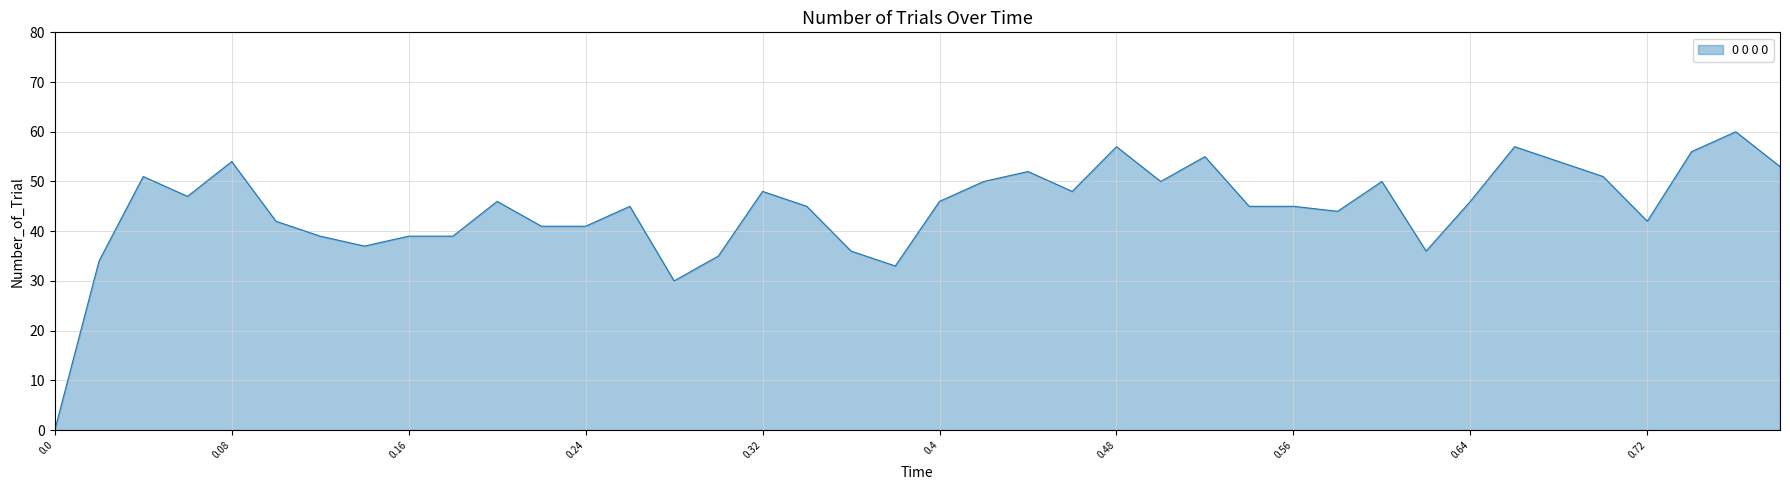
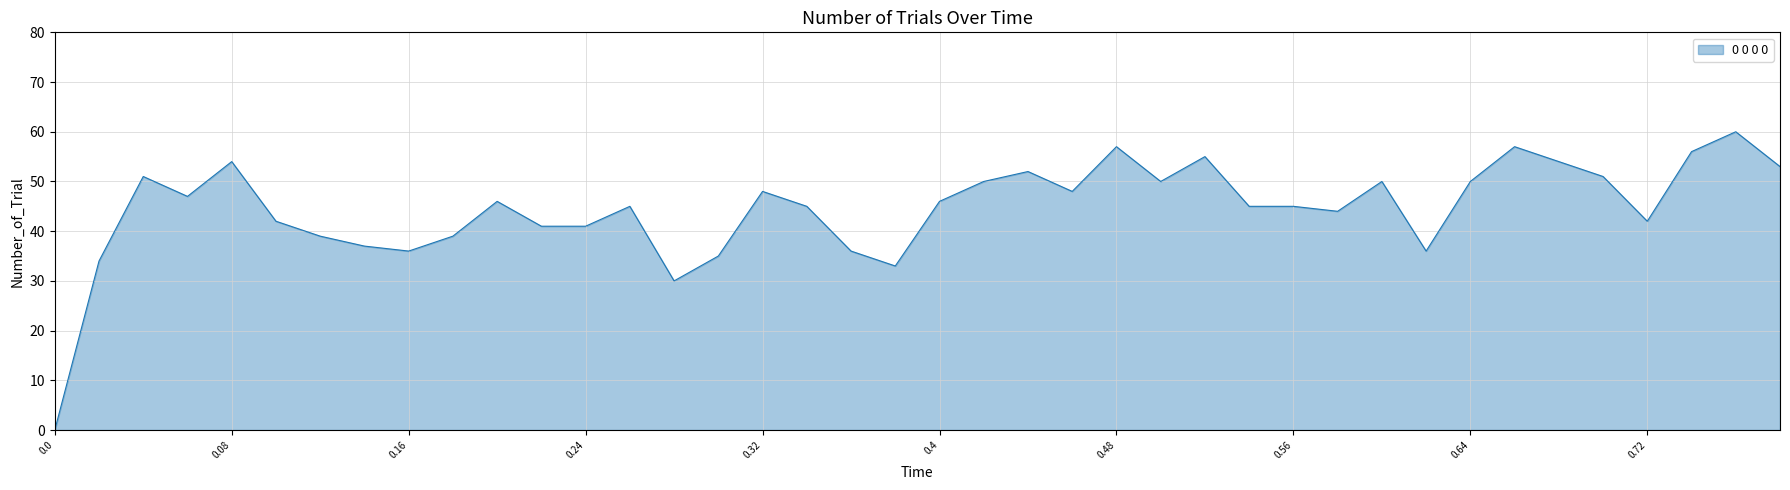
  {
    "0.0": 0,
    "0.08": 54,
-   "0.16": 39,
+   "0.16": 36,
    "0.24": 41,
    "0.32": 48,
    "0.4": 46,
    "0.48": 57,
    "0.56": 45,
-   "0.64": 46,
+   "0.64": 50,
    "0.72": 42
  }
